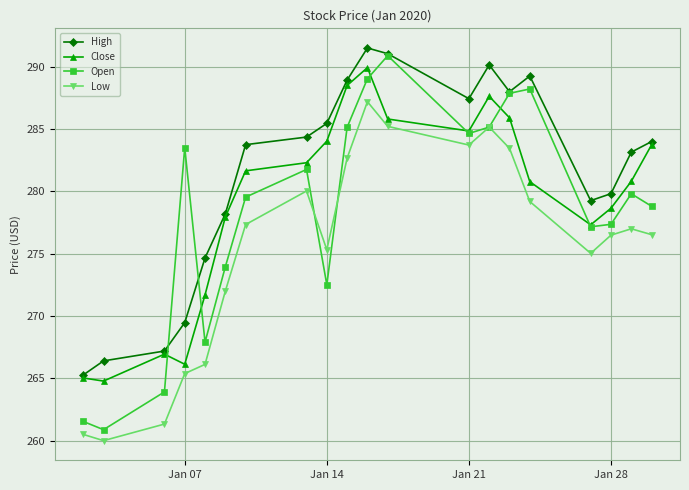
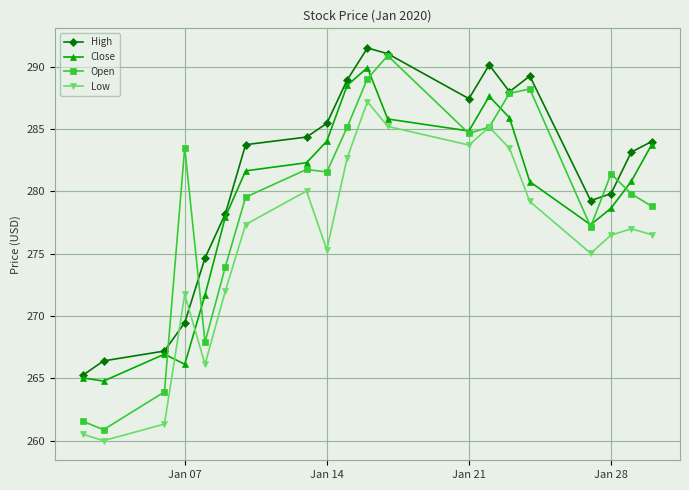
  {
    "Open": {
      "Jan 07": 283.5,
-     "Jan 14": 272.5,
-     "Jan 28": 277.4
+     "Jan 14": 281.6,
+     "Jan 28": 281.4
    },
    "Low": {
-     "Jan 07": 265.4,
+     "Jan 07": 271.7,
      "Jan 14": 275.3,
      "Jan 21": 283.7,
      "Jan 28": 276.5
    }
  }
